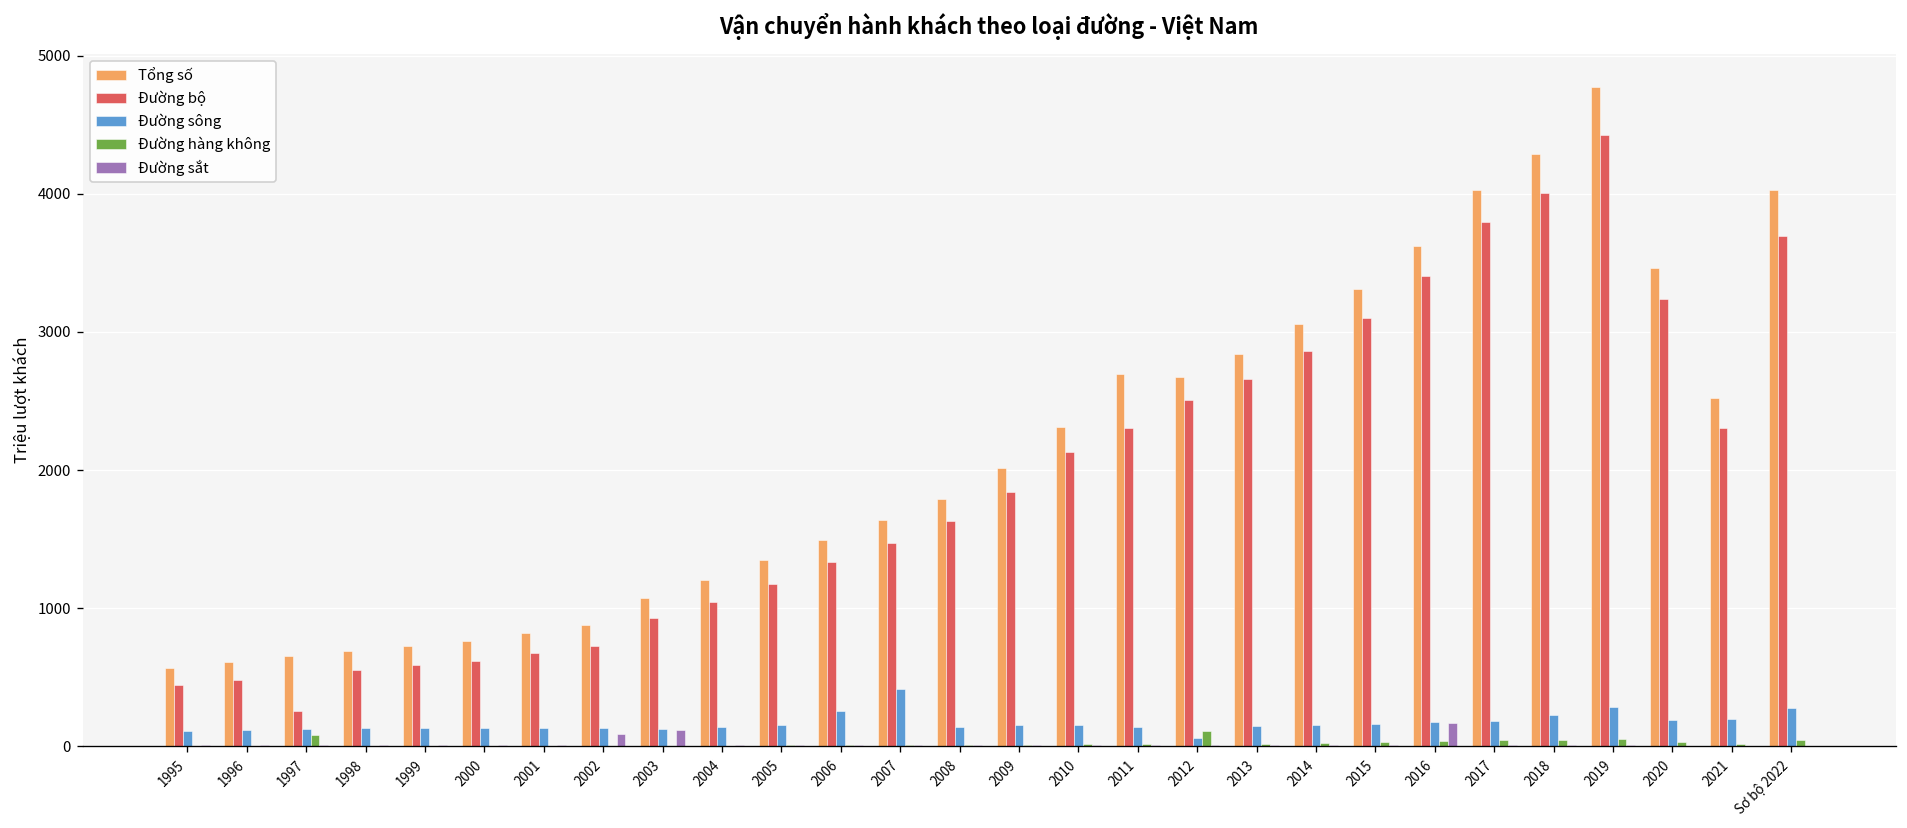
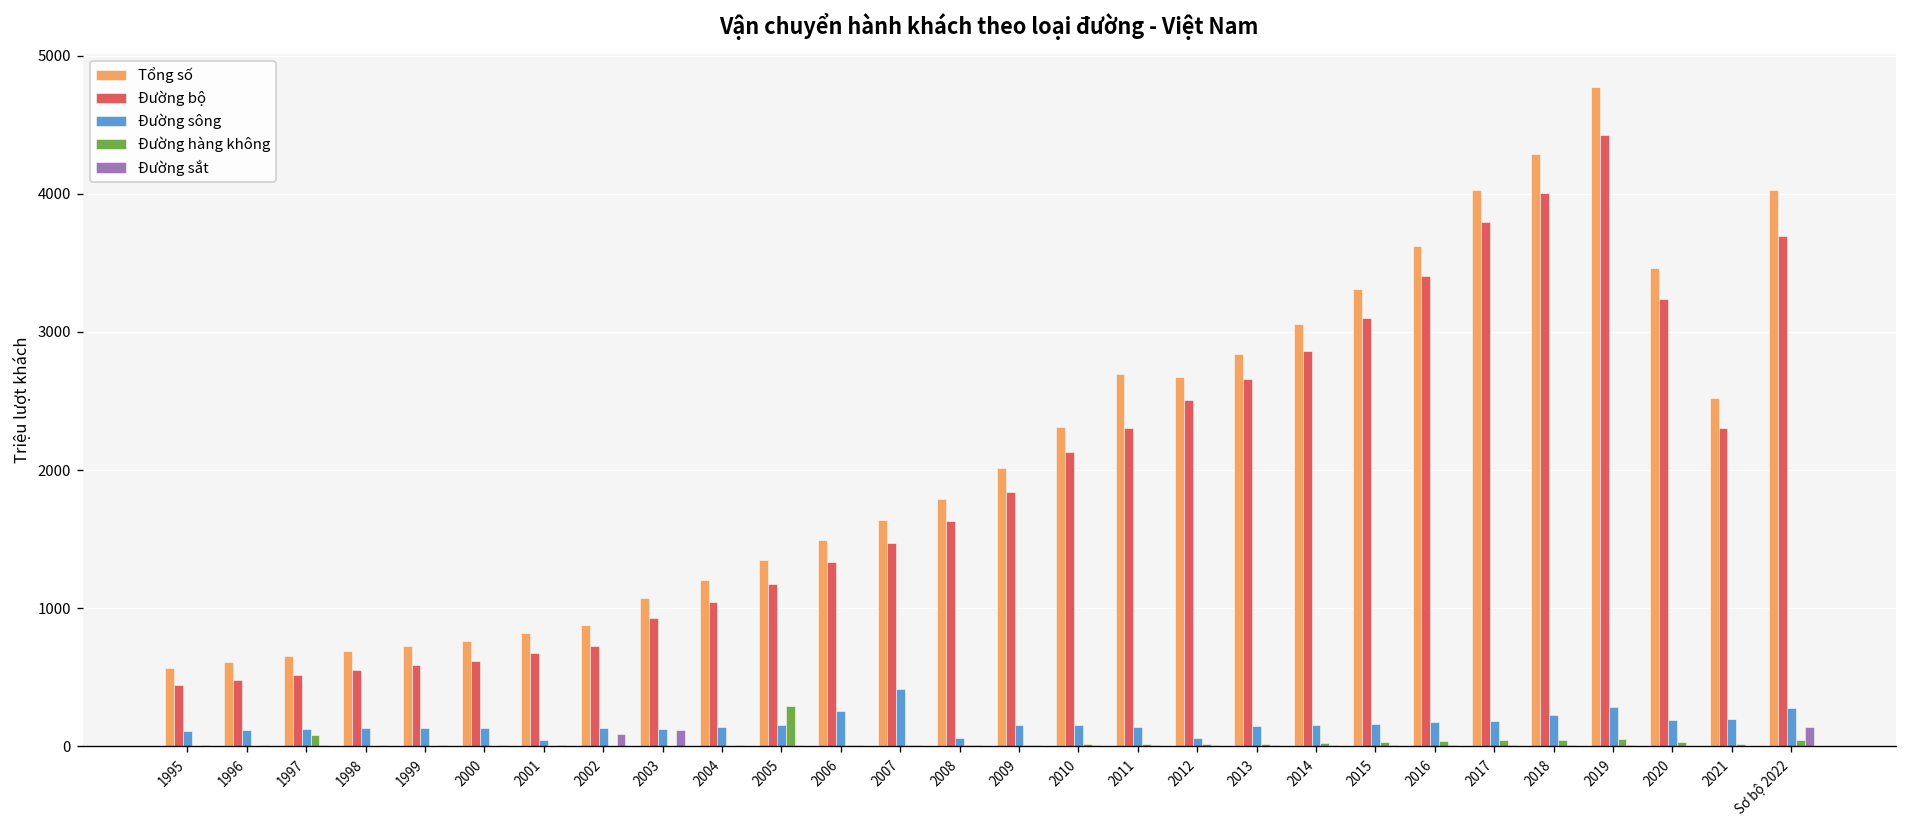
  {
    "Tổng số": {
      "1995": 560,
      "1996": 610,
      "1997": 650,
      "1998": 690,
      "1999": 730,
      "2000": 760,
      "2001": 820,
      "2002": 880,
      "2003": 1080,
      "2004": 1200,
      "2005": 1350,
      "2006": 1490,
      "2007": 1640,
      "2008": 1790,
      "2009": 2020,
      "2010": 2320,
      "2011": 2700,
      "2012": 2680,
      "2013": 2840,
      "2014": 3060,
      "2015": 3310,
      "2016": 3620,
      "2017": 4030,
      "2018": 4290,
      "2019": 4780,
      "2020": 3470,
      "2021": 2520,
      "Sơ bộ 2022": 4020
    },
    "Đường bộ": {
      "1995": 440,
      "1996": 480,
-     "1997": 260,
+     "1997": 510,
      "1998": 550,
      "1999": 590,
      "2000": 620,
      "2001": 680,
      "2002": 730,
      "2003": 930,
      "2004": 1040,
      "2005": 1170,
      "2006": 1330,
      "2007": 1470,
      "2008": 1630,
      "2009": 1840,
      "2010": 2130,
      "2011": 2310,
      "2012": 2500,
      "2013": 2660,
      "2014": 2860,
      "2015": 3100,
      "2016": 3400,
      "2017": 3790,
      "2018": 4000,
      "2019": 4430,
      "2020": 3240,
      "2021": 2310,
      "Sơ bộ 2022": 3690
    },
    "Đường sông": {
      "1995": 110,
      "1996": 120,
      "1997": 130,
      "1998": 130,
      "1999": 130,
      "2000": 130,
-     "2001": 130,
+     "2001": 50,
      "2002": 140,
      "2003": 130,
      "2004": 140,
      "2005": 160,
      "2006": 260,
      "2007": 410,
-     "2008": 140,
+     "2008": 60,
      "2009": 150,
      "2010": 160,
      "2011": 140,
      "2012": 60,
      "2013": 150,
      "2014": 160,
      "2015": 160,
      "2016": 170,
      "2017": 180,
      "2018": 230,
      "2019": 290,
      "2020": 190,
      "2021": 200,
      "Sơ bộ 2022": 280
    },
    "Đường hàng không": {
      "1997": 80,
-     "2005": 10,
-     "2012": 110,
+     "2005": 290,
+     "2012": 20,
      "2014": 20,
      "2015": 30,
      "2016": 40,
      "2017": 40,
      "2018": 50,
      "2019": 60,
      "2020": 30,
      "Sơ bộ 2022": 50
    },
    "Đường sắt": {
      "2002": 90,
      "2003": 120,
-     "2016": 170,
-     "Sơ bộ 2022": 0
+     "2016": 10,
+     "Sơ bộ 2022": 140
    }
  }
